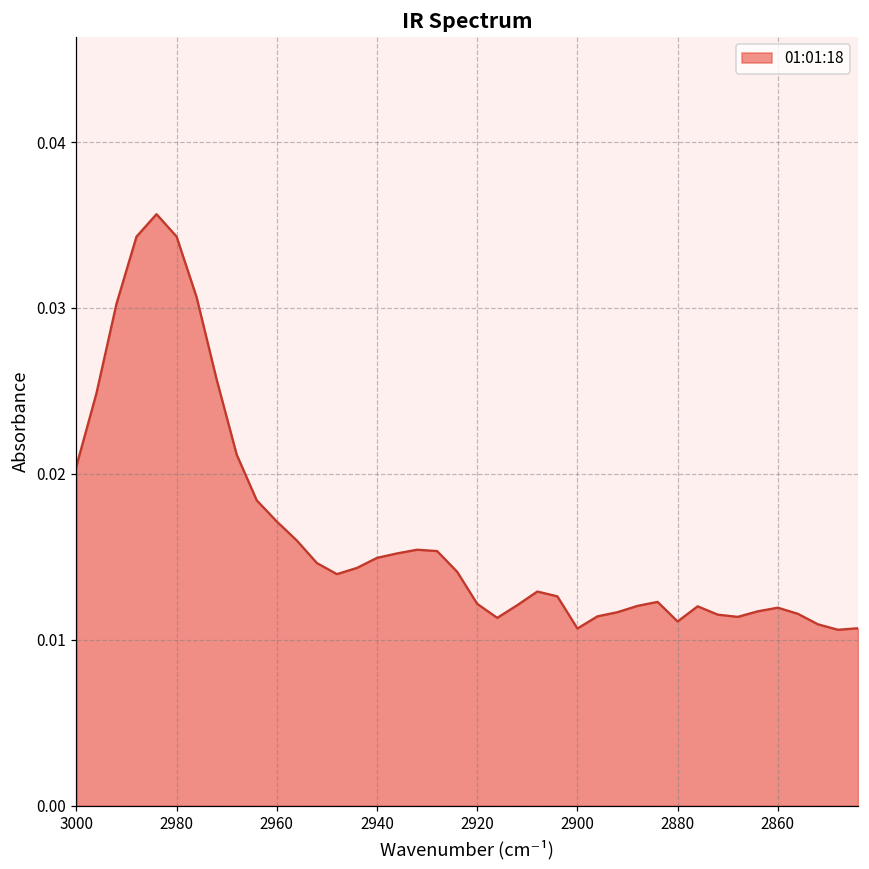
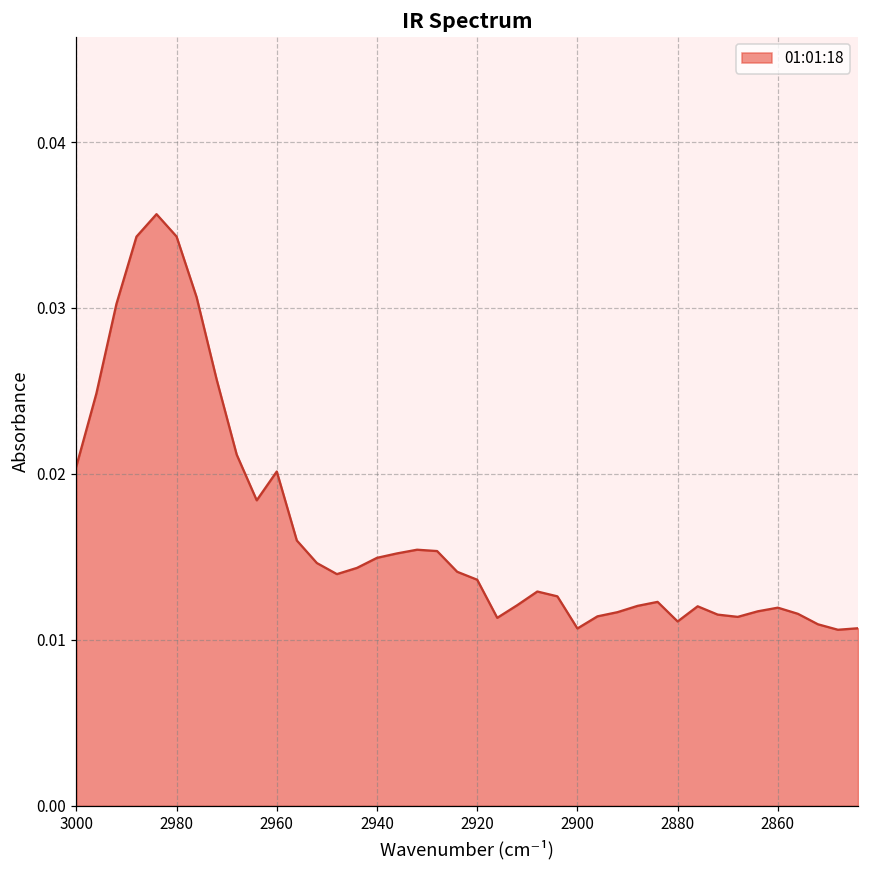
  {
    "3000": 0.0205,
    "2980": 0.0343,
-   "2960": 0.0171,
+   "2960": 0.0201,
    "2940": 0.0149,
-   "2920": 0.0122,
+   "2920": 0.0136,
    "2900": 0.0107,
    "2880": 0.0111,
    "2860": 0.0119
  }
